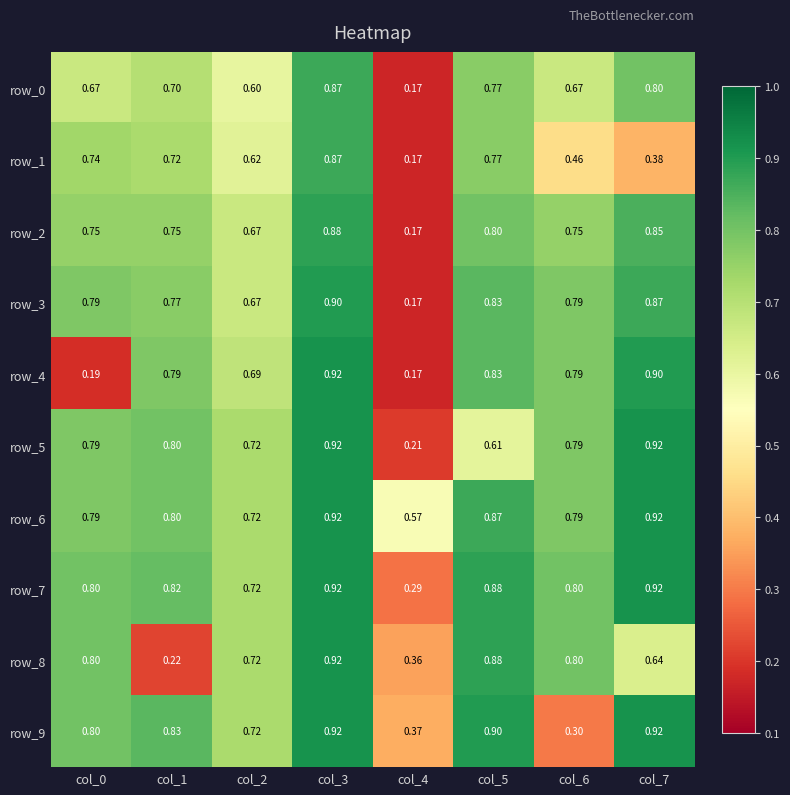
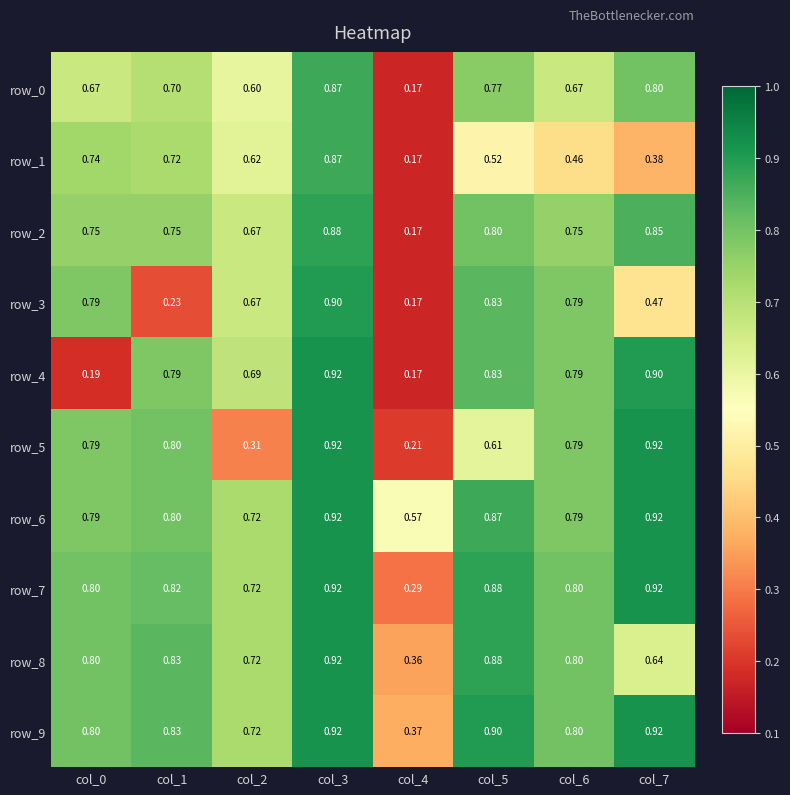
  {
    "row_0": {
      "col_0": 0.67,
      "col_1": 0.70,
      "col_2": 0.60,
      "col_3": 0.87,
      "col_4": 0.17,
      "col_5": 0.77,
      "col_6": 0.67,
      "col_7": 0.80
    },
    "row_1": {
      "col_0": 0.74,
      "col_1": 0.72,
      "col_2": 0.62,
      "col_3": 0.87,
      "col_4": 0.17,
-     "col_5": 0.77,
+     "col_5": 0.52,
      "col_6": 0.46,
      "col_7": 0.38
    },
    "row_2": {
      "col_0": 0.75,
      "col_1": 0.75,
      "col_2": 0.67,
      "col_3": 0.88,
      "col_4": 0.17,
      "col_5": 0.80,
      "col_6": 0.75,
      "col_7": 0.85
    },
    "row_3": {
      "col_0": 0.79,
-     "col_1": 0.77,
+     "col_1": 0.23,
      "col_2": 0.67,
      "col_3": 0.90,
      "col_4": 0.17,
      "col_5": 0.83,
      "col_6": 0.79,
-     "col_7": 0.87
+     "col_7": 0.47
    },
    "row_4": {
      "col_0": 0.19,
      "col_1": 0.79,
      "col_2": 0.69,
      "col_3": 0.92,
      "col_4": 0.17,
      "col_5": 0.83,
      "col_6": 0.79,
      "col_7": 0.90
    },
    "row_5": {
      "col_0": 0.79,
      "col_1": 0.80,
-     "col_2": 0.72,
+     "col_2": 0.31,
      "col_3": 0.92,
      "col_4": 0.21,
      "col_5": 0.61,
      "col_6": 0.79,
      "col_7": 0.92
    },
    "row_6": {
      "col_0": 0.79,
      "col_1": 0.80,
      "col_2": 0.72,
      "col_3": 0.92,
      "col_4": 0.57,
      "col_5": 0.87,
      "col_6": 0.79,
      "col_7": 0.92
    },
    "row_7": {
      "col_0": 0.80,
      "col_1": 0.82,
      "col_2": 0.72,
      "col_3": 0.92,
      "col_4": 0.29,
      "col_5": 0.88,
      "col_6": 0.80,
      "col_7": 0.92
    },
    "row_8": {
      "col_0": 0.80,
-     "col_1": 0.22,
+     "col_1": 0.83,
      "col_2": 0.72,
      "col_3": 0.92,
      "col_4": 0.36,
      "col_5": 0.88,
      "col_6": 0.80,
      "col_7": 0.64
    },
    "row_9": {
      "col_0": 0.80,
      "col_1": 0.83,
      "col_2": 0.72,
      "col_3": 0.92,
      "col_4": 0.37,
      "col_5": 0.90,
-     "col_6": 0.30,
+     "col_6": 0.80,
      "col_7": 0.92
    }
  }
